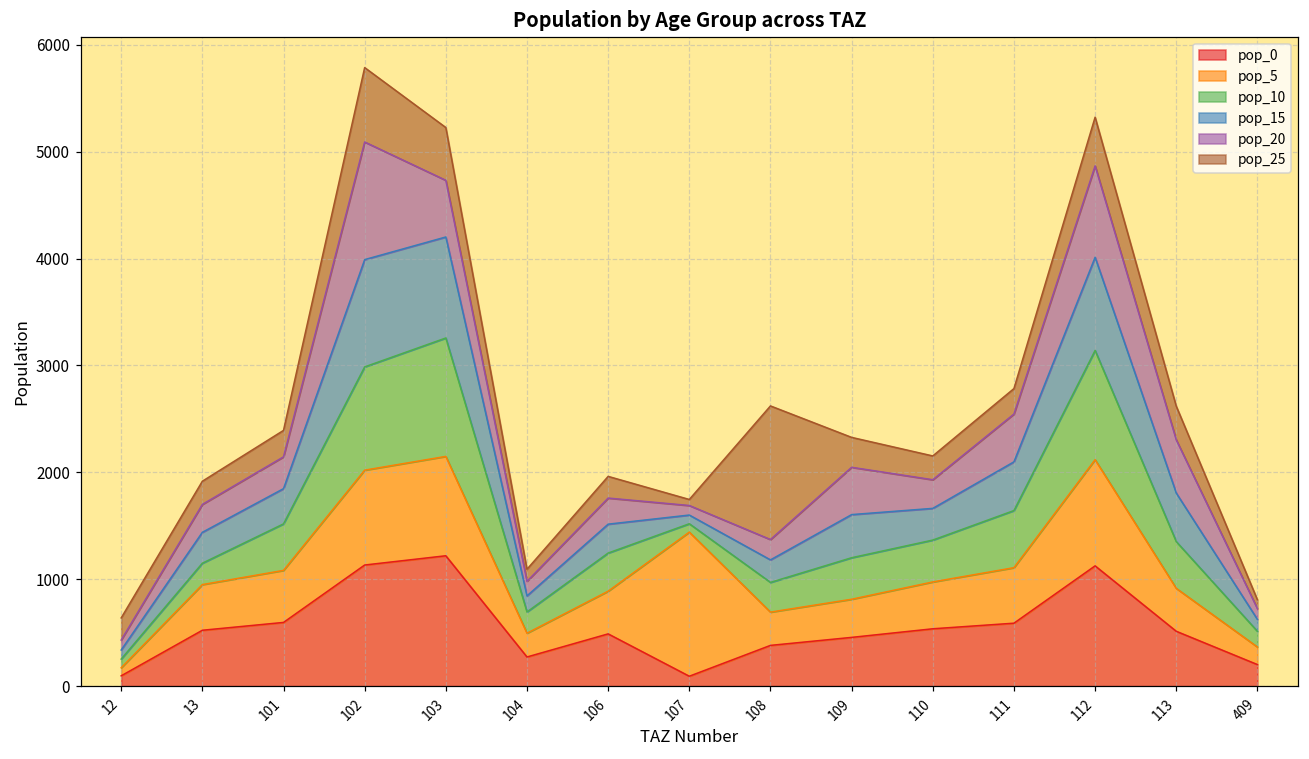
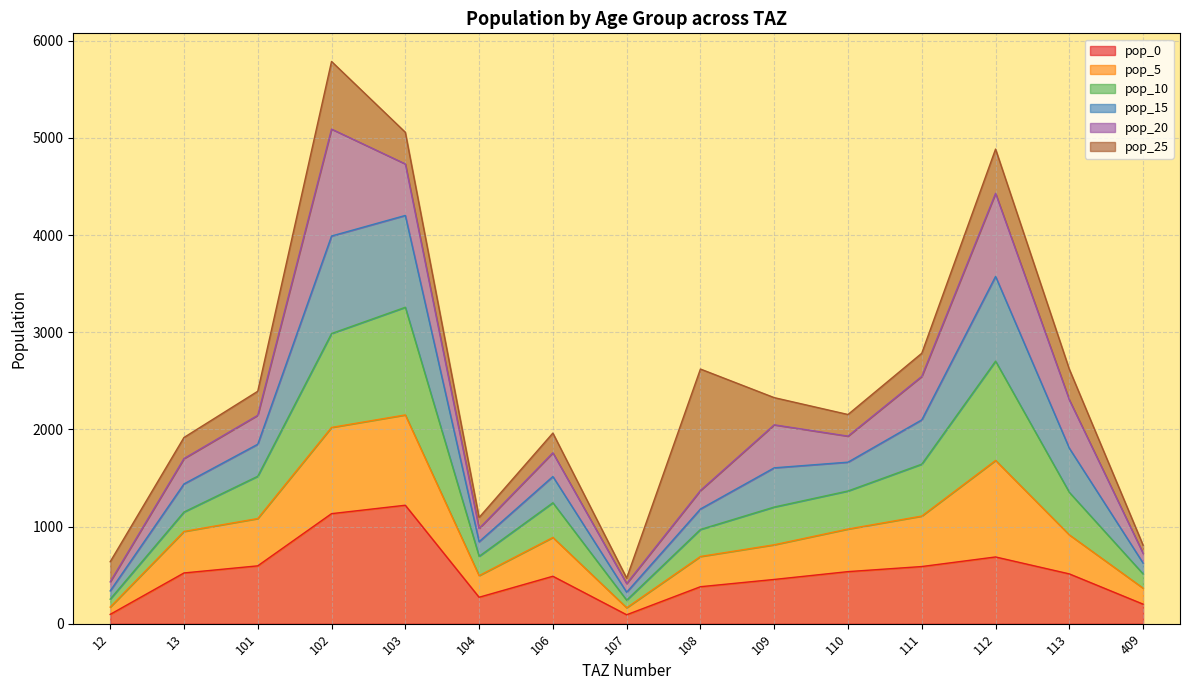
  {
    "pop_0": {
      "12": 100,
      "13": 500,
      "101": 600,
      "102": 1100,
      "103": 1200,
      "104": 300,
      "106": 500,
      "107": 100,
      "108": 400,
      "109": 500,
      "110": 500,
      "111": 600,
-     "112": 1100,
+     "112": 700,
      "113": 500,
      "409": 200
    },
    "pop_5": {
      "12": 100,
      "13": 400,
      "101": 500,
      "102": 900,
      "103": 900,
      "104": 200,
      "106": 400,
-     "107": 1300,
+     "107": 100,
      "108": 300,
      "109": 400,
      "110": 400,
      "111": 500,
      "112": 1000,
      "113": 400,
      "409": 200
    },
    "pop_10": {
      "12": 100,
      "13": 200,
      "101": 400,
      "102": 1000,
      "103": 1100,
      "104": 200,
      "106": 400,
      "107": 100,
      "108": 300,
      "109": 400,
      "110": 400,
      "111": 500,
      "112": 1000,
      "113": 400,
      "409": 100
    },
    "pop_15": {
      "12": 100,
      "13": 300,
      "101": 300,
      "102": 1000,
      "103": 900,
      "104": 200,
      "106": 300,
      "107": 100,
      "108": 200,
      "109": 400,
      "110": 300,
      "111": 500,
      "112": 900,
      "113": 500,
      "409": 100
    },
    "pop_20": {
      "12": 100,
      "13": 300,
      "101": 300,
      "102": 1100,
      "103": 500,
      "104": 100,
      "106": 200,
      "107": 100,
      "108": 200,
      "109": 400,
      "110": 300,
      "111": 400,
      "112": 900,
      "113": 500,
      "409": 100
    },
    "pop_25": {
      "12": 200,
      "13": 200,
      "101": 200,
      "102": 700,
-     "103": 500,
+     "103": 300,
      "104": 100,
      "106": 200,
      "107": 100,
      "108": 1300,
      "109": 300,
      "110": 200,
      "111": 200,
      "112": 500,
      "113": 300,
      "409": 100
    }
  }
